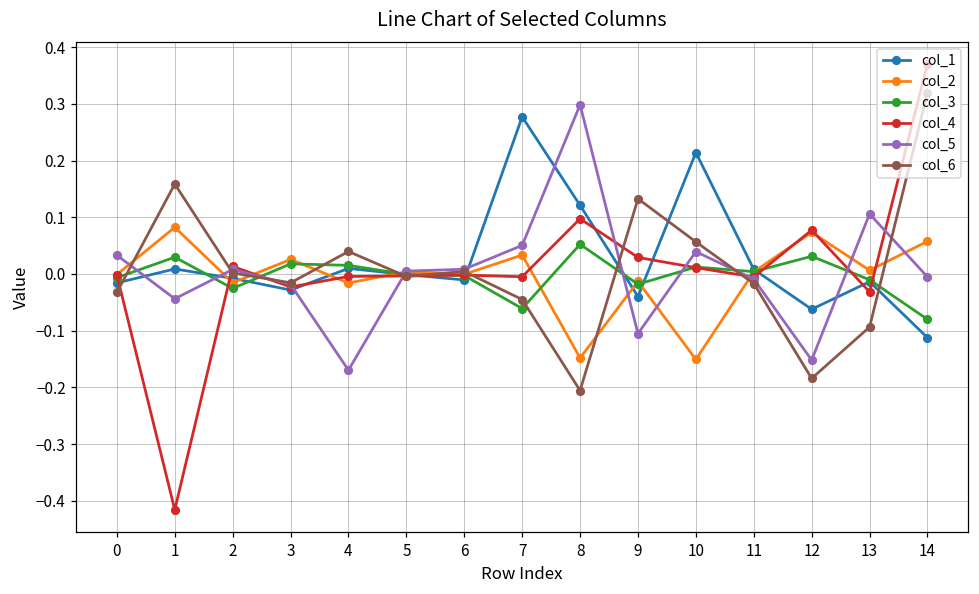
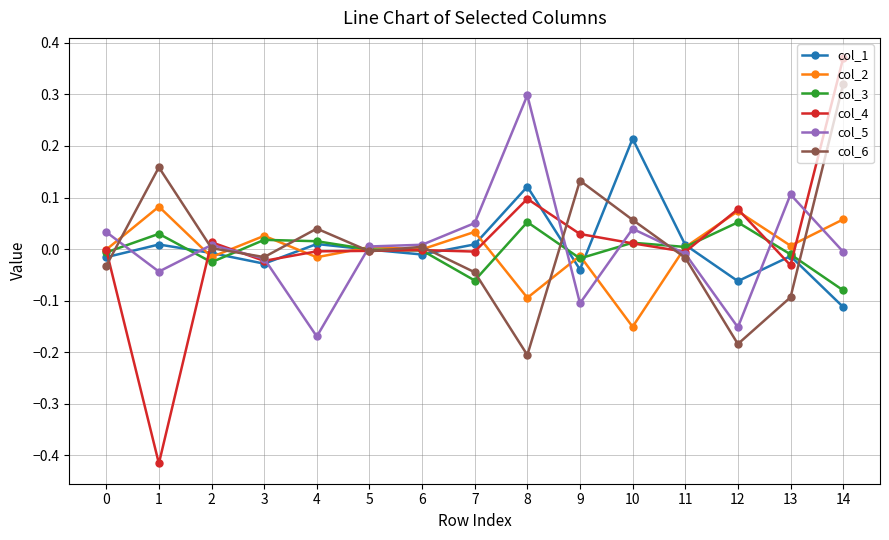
  {
    "col_1": {
      "0": -0.02,
      "1": 0.01,
      "2": -0.01,
      "3": -0.03,
      "4": 0.01,
      "6": -0.01,
-     "7": 0.28,
+     "7": 0.01,
      "8": 0.12,
      "9": -0.04,
      "10": 0.21,
      "12": -0.06,
      "14": -0.11
    },
    "col_2": {
      "1": 0.08,
      "2": -0.02,
      "3": 0.03,
      "4": -0.02,
      "7": 0.03,
-     "8": -0.15,
+     "8": -0.09,
      "9": -0.01,
      "10": -0.15,
      "13": 0.01,
      "14": 0.06
    },
    "col_3": {
      "1": 0.03,
      "2": -0.03,
      "3": 0.02,
      "4": 0.02,
      "7": -0.06,
      "8": 0.05,
      "9": -0.02,
-     "12": 0.03,
+     "12": 0.05,
      "14": -0.08
    },
    "col_4": {
      "1": -0.42,
      "2": 0.01,
      "4": 0.00,
      "7": 0.00,
      "8": 0.10,
      "9": 0.03,
      "13": -0.03
    },
    "col_5": {
      "0": 0.03,
      "1": -0.04,
      "2": 0.01,
      "4": -0.17,
      "7": 0.05,
      "8": 0.30,
      "9": -0.11,
      "10": 0.04,
      "12": -0.15,
      "13": 0.11,
      "14": -0.01
    },
    "col_6": {
      "0": -0.03,
      "1": 0.16,
      "2": 0.00,
      "4": 0.04,
      "7": -0.04,
      "8": -0.21,
      "9": 0.13,
      "10": 0.06,
      "11": -0.02,
      "12": -0.18,
      "13": -0.09
    }
  }
